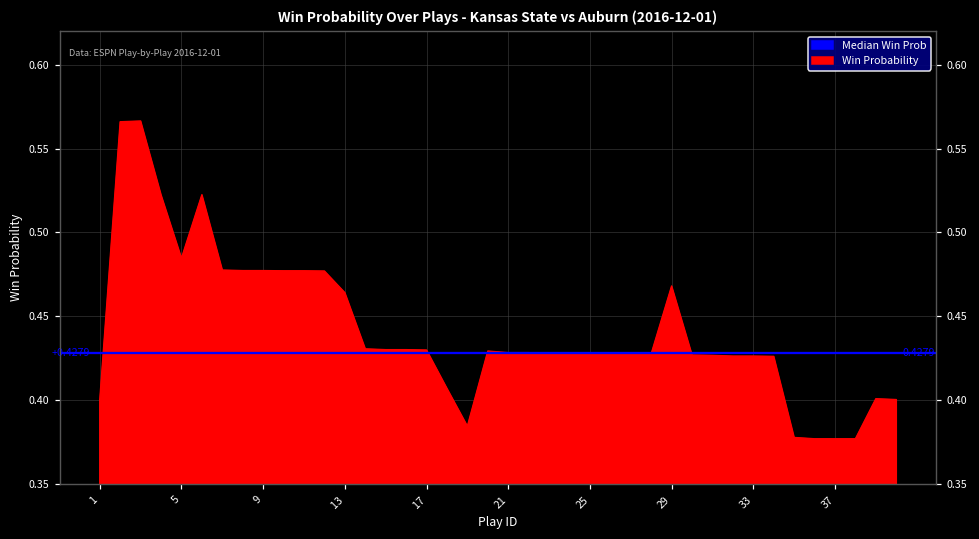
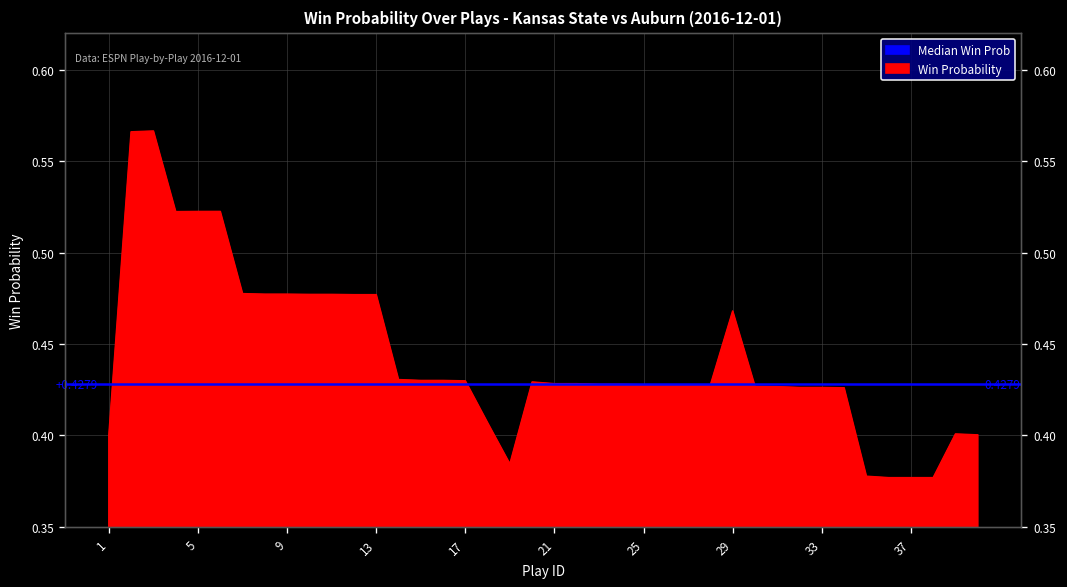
  {
    "1": 0.400,
-   "5": 0.485,
+   "5": 0.522,
    "9": 0.477,
-   "13": 0.464,
+   "13": 0.477,
    "17": 0.430,
    "21": 0.428,
    "25": 0.428,
    "29": 0.468,
    "33": 0.426,
    "37": 0.377
  }
